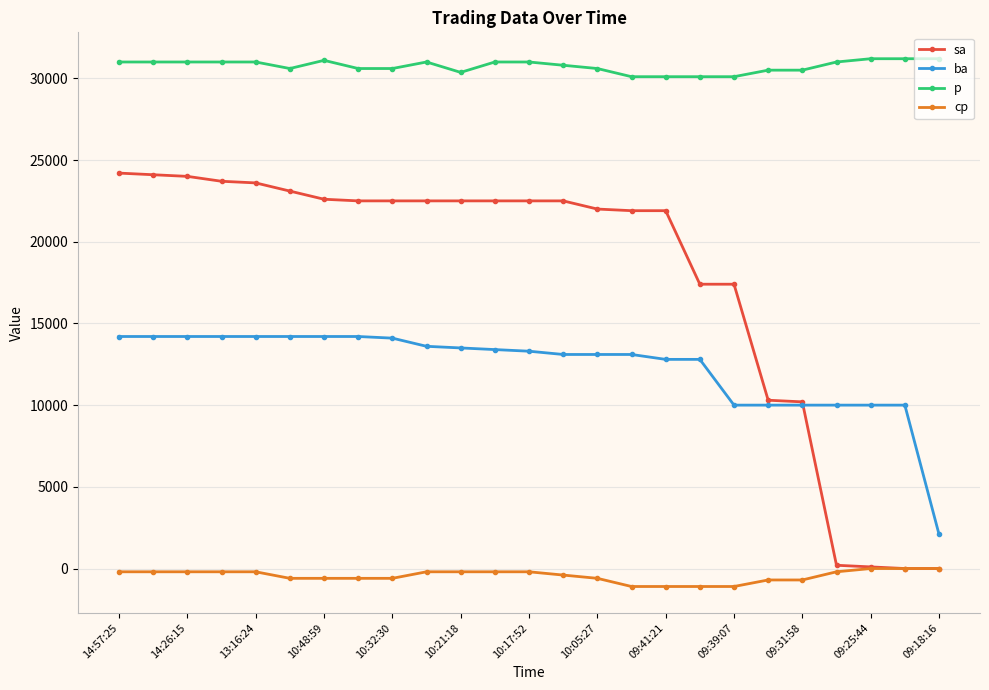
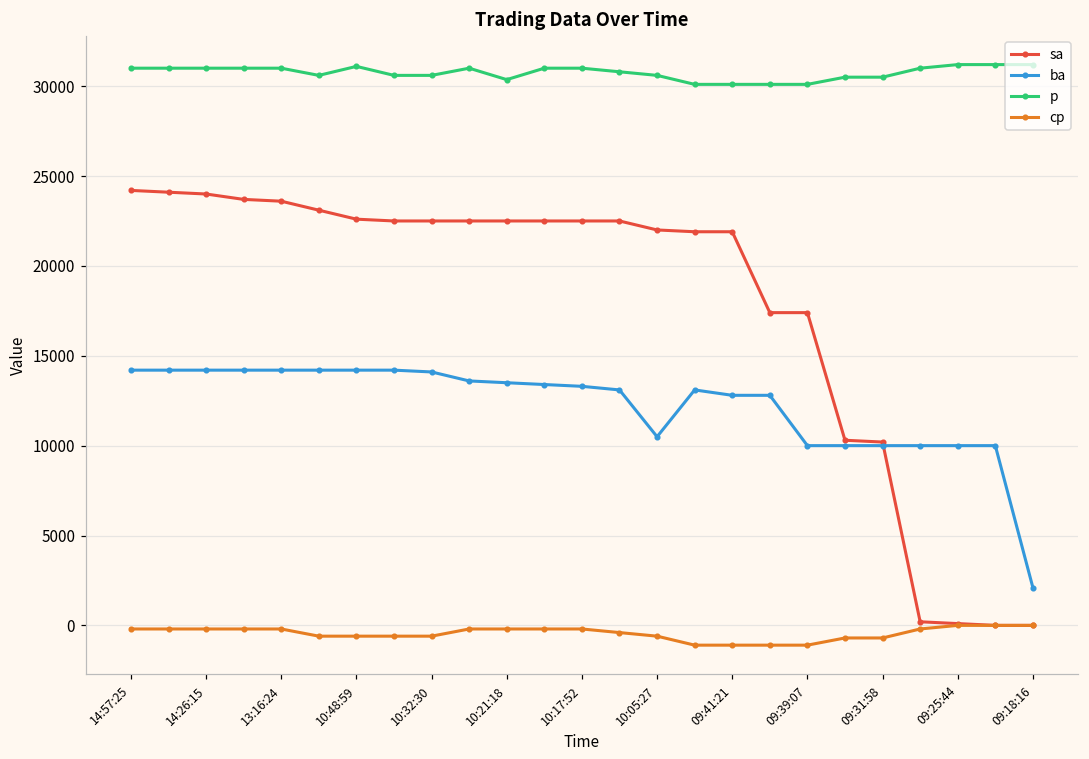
  {
    "ba": {
      "14:57:25": 14200,
      "14:26:15": 14200,
      "13:16:24": 14200,
      "10:48:59": 14200,
      "10:32:30": 14100,
      "10:21:18": 13500,
      "10:17:52": 13300,
-     "10:05:27": 13100,
+     "10:05:27": 10500,
      "09:41:21": 12800,
      "09:39:07": 10000,
      "09:31:58": 10000,
      "09:25:44": 10000,
      "09:18:16": 2100
    },
    "p": {
      "14:57:25": 31000,
      "14:26:15": 31000,
      "13:16:24": 31000,
      "10:48:59": 31100,
      "10:32:30": 30600,
      "10:21:18": 30400,
      "10:17:52": 31000,
      "10:05:27": 30600,
      "09:41:21": 30100,
      "09:39:07": 30100,
      "09:31:58": 30500,
      "09:25:44": 31200
    }
  }
